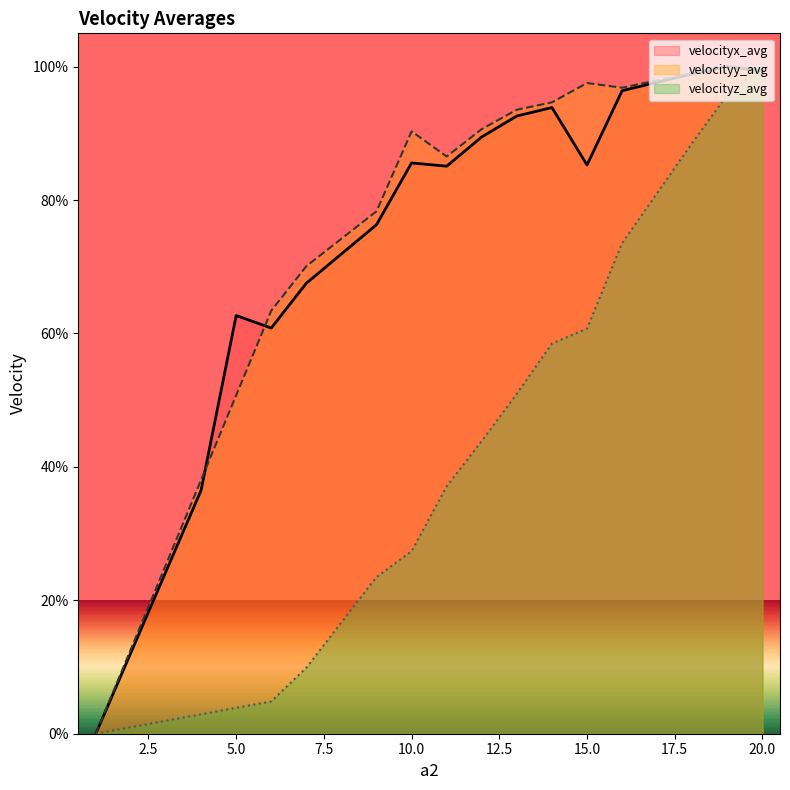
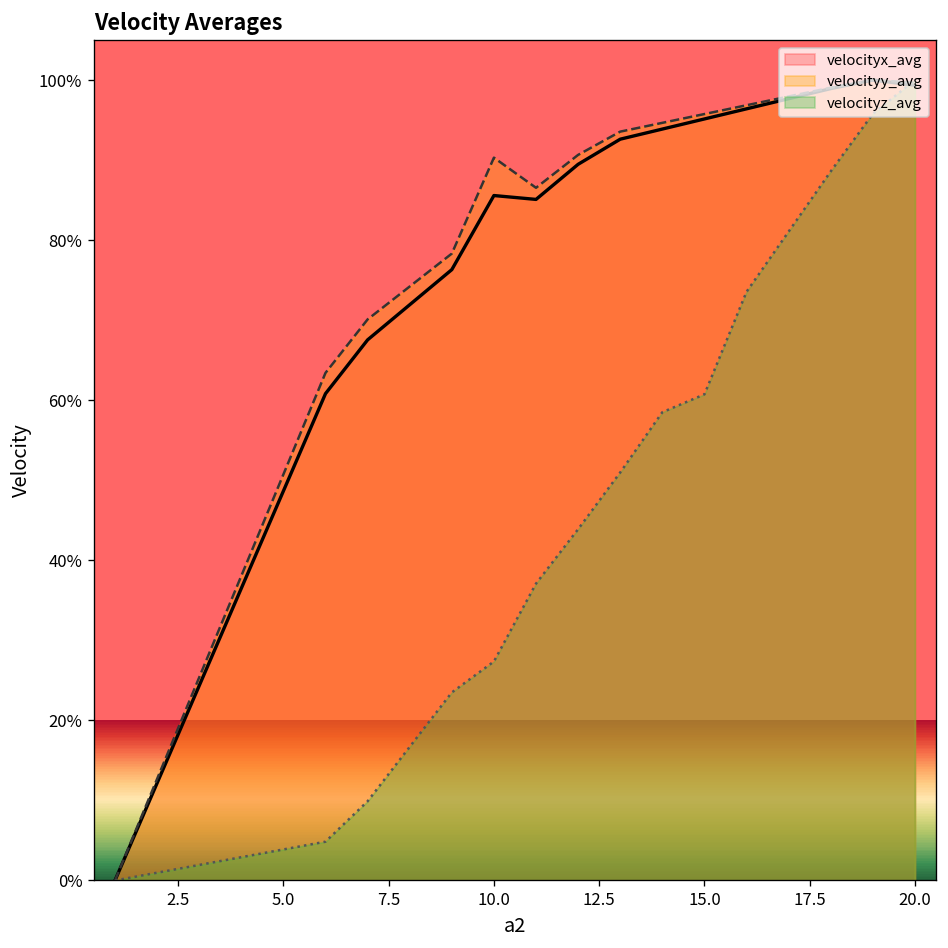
  {
    "velocityx_avg": {
-     "5.0": "63%",
+     "5.0": "49%",
      "10.0": "86%",
-     "15.0": "85%"
+     "15.0": "95%"
    },
    "velocityy_avg": {
      "5.0": "51%",
      "10.0": "90%",
-     "15.0": "98%"
+     "15.0": "96%"
    },
    "velocityz_avg": {
      "10.0": "27%",
      "15.0": "61%"
    }
  }
